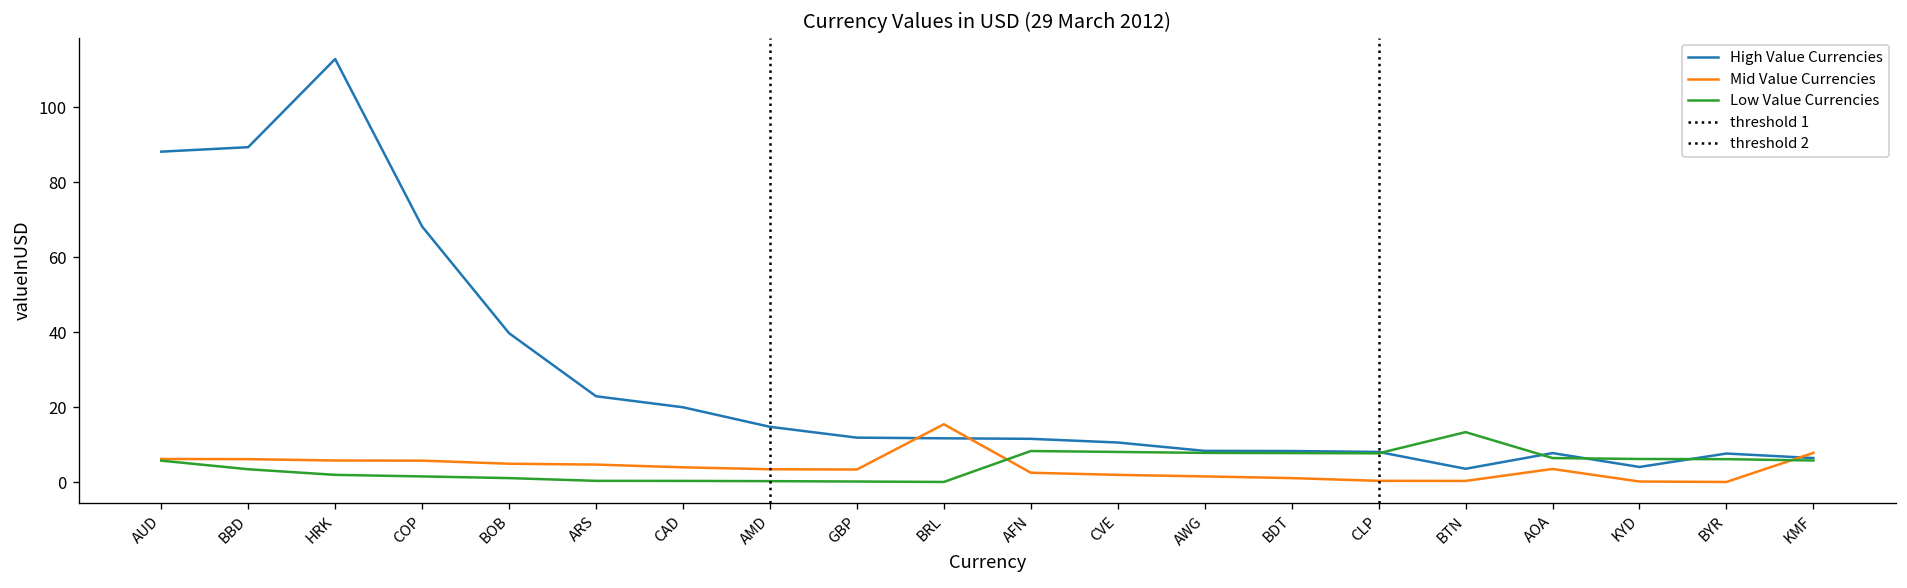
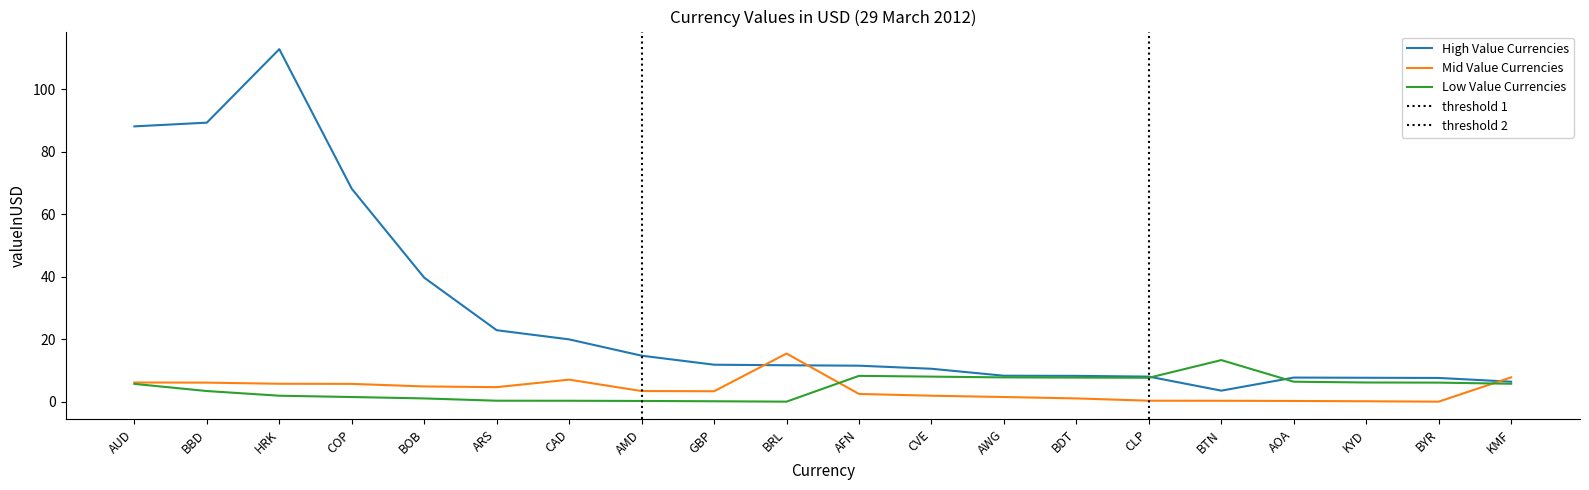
  {
    "High Value Currencies": {
      "AUD": 88,
      "BBD": 89,
      "HRK": 113,
      "COP": 68,
      "BOB": 40,
      "ARS": 23,
      "CAD": 20,
      "AMD": 15,
      "GBP": 12,
      "BRL": 12,
      "AFN": 12,
      "CVE": 11,
      "BTN": 4,
      "AOA": 8,
-     "KYD": 4,
+     "KYD": 8,
      "BYR": 8
    },
    "Mid Value Currencies": {
      "BBD": 6,
      "HRK": 6,
      "COP": 6,
      "BOB": 5,
      "ARS": 5,
-     "CAD": 4,
+     "CAD": 7,
      "AMD": 4,
      "GBP": 3,
      "BRL": 16,
      "AFN": 3,
      "CVE": 2,
      "AWG": 2,
      "BDT": 1,
      "CLP": 0,
      "BTN": 0,
-     "AOA": 4,
+     "AOA": 0,
      "KYD": 0,
      "BYR": 0,
      "KMF": 8
    },
    "Low Value Currencies": {
      "BBD": 4,
      "HRK": 2,
      "COP": 2,
      "BOB": 1,
      "ARS": 0,
      "CAD": 0,
      "AMD": 0,
      "GBP": 0,
      "BRL": 0,
      "AFN": 8,
      "CVE": 8,
      "BTN": 13,
      "AOA": 6,
      "KYD": 6,
      "BYR": 6
    }
  }
